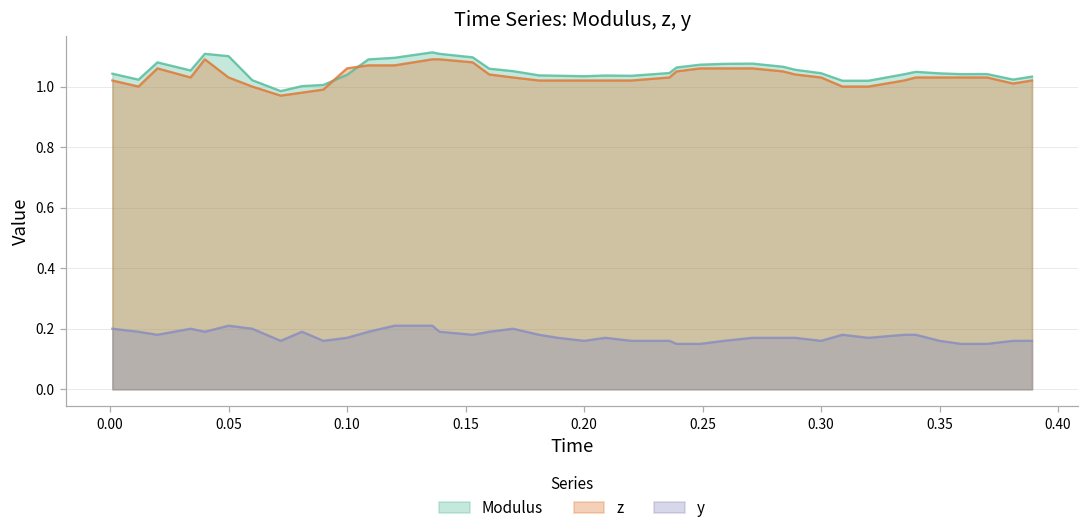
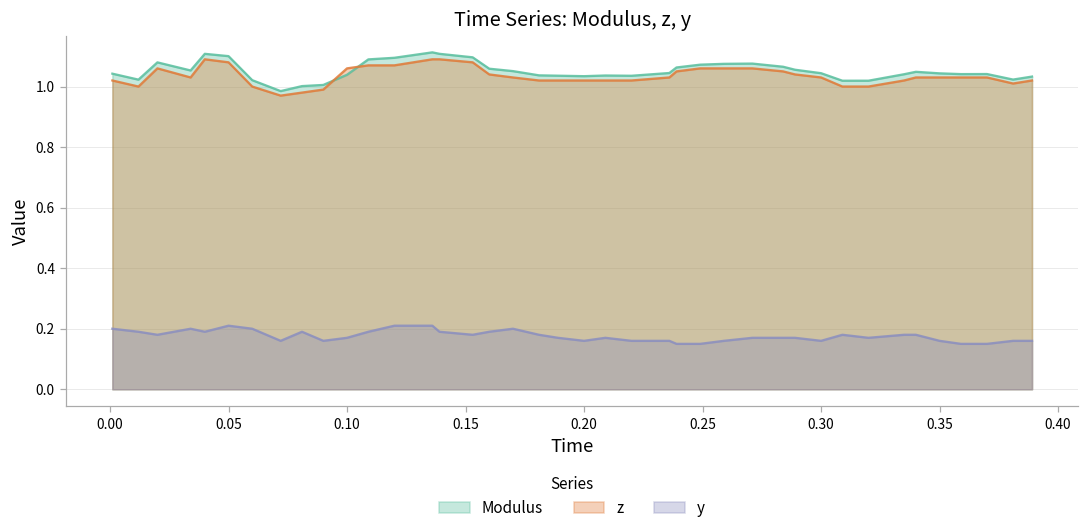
  {
    "z": {
-     "0.05": 1.03,
+     "0.05": 1.08,
      "0.10": 1.06,
      "0.20": 1.02,
      "0.30": 1.03,
      "0.35": 1.03
    }
  }
